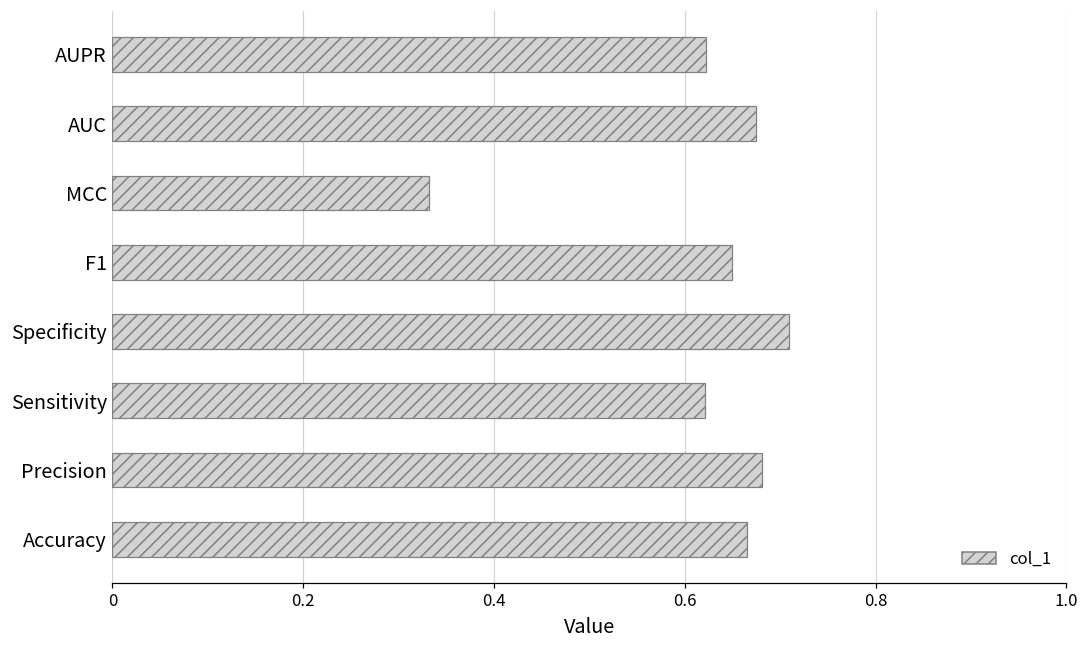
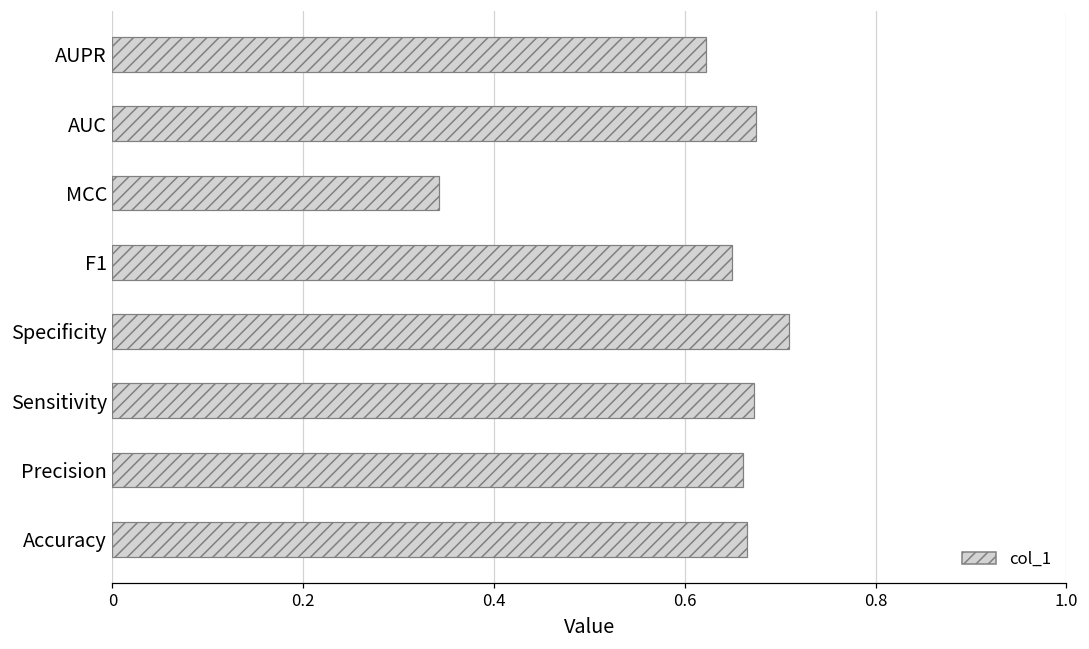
  {
    "AUPR": 0.62,
    "AUC": 0.68,
-   "MCC": 0.33,
+   "MCC": 0.34,
    "F1": 0.65,
    "Specificity": 0.71,
-   "Sensitivity": 0.62,
-   "Precision": 0.68,
+   "Sensitivity": 0.67,
+   "Precision": 0.66,
    "Accuracy": 0.67
  }
